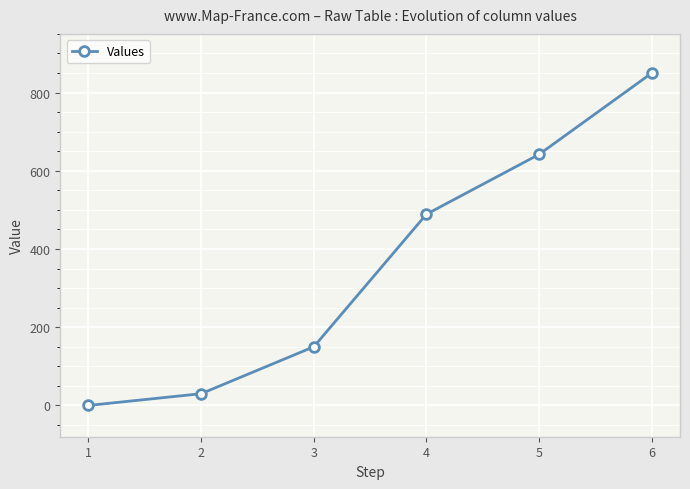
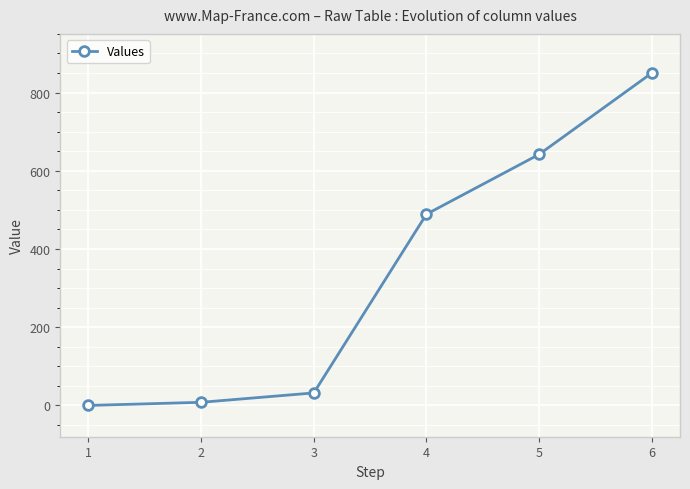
  {
    "1": 0,
-   "2": 30,
-   "3": 150,
+   "2": 10,
+   "3": 30,
    "4": 490,
    "5": 640,
    "6": 850
  }
